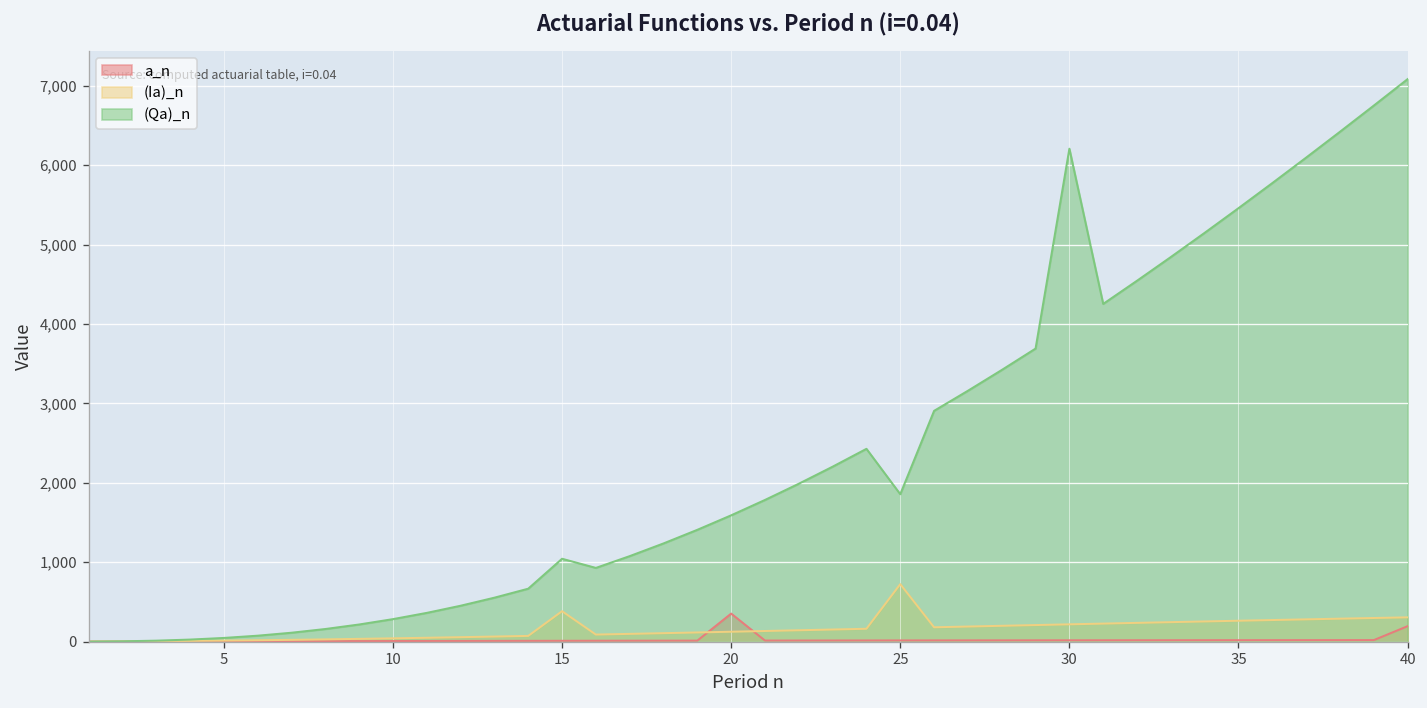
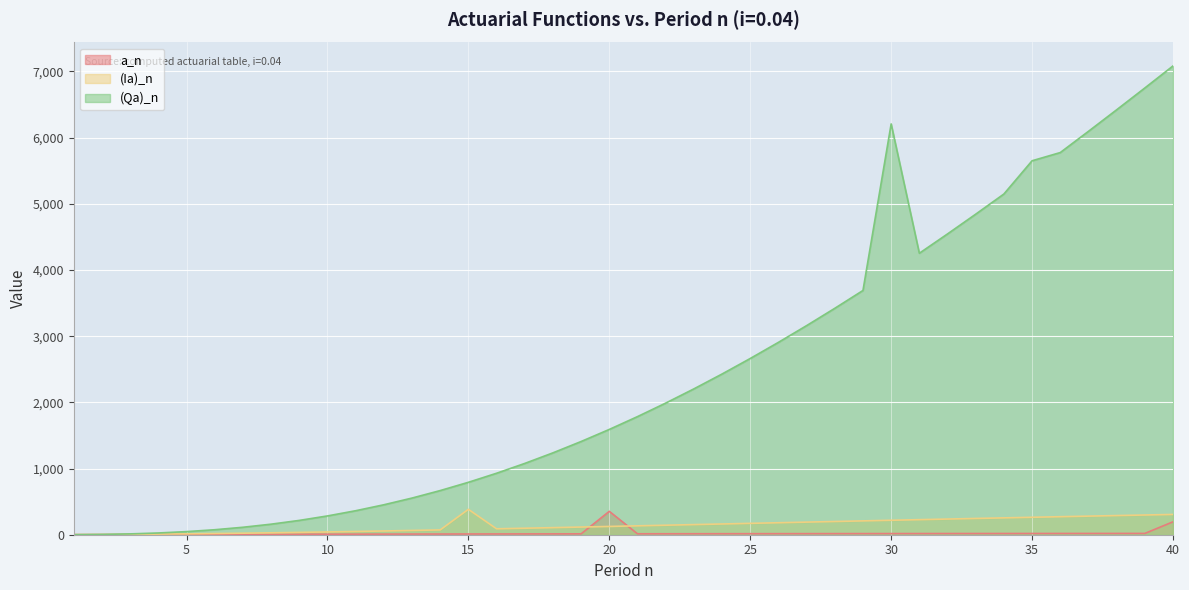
  {
    "a_n": {
      "15": "0",
      "20": "400",
      "25": "0",
      "30": "0",
      "35": "0",
      "40": "200"
    },
    "(Ia)_n": {
      "15": "400",
      "20": "100",
-     "25": "700",
+     "25": "200",
      "30": "200",
      "35": "300",
      "40": "300"
    },
    "(Qa)_n": {
      "10": "300",
-     "15": "1,000",
+     "15": "800",
      "20": "1,600",
-     "25": "1,900",
+     "25": "2,700",
      "30": "6,200",
-     "35": "5,500",
+     "35": "5,600",
      "40": "7,100"
    }
  }
